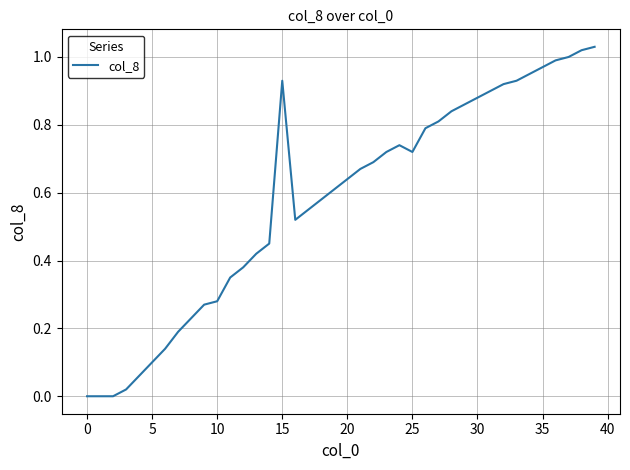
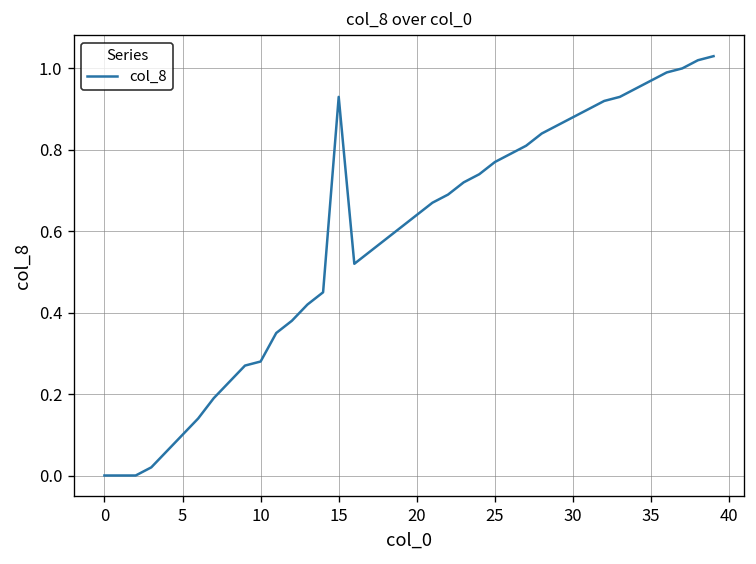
  {
    "0": 0.00,
    "5": 0.10,
    "10": 0.28,
    "15": 0.93,
    "20": 0.64,
-   "25": 0.72,
+   "25": 0.77,
    "30": 0.88,
    "35": 0.97
  }
